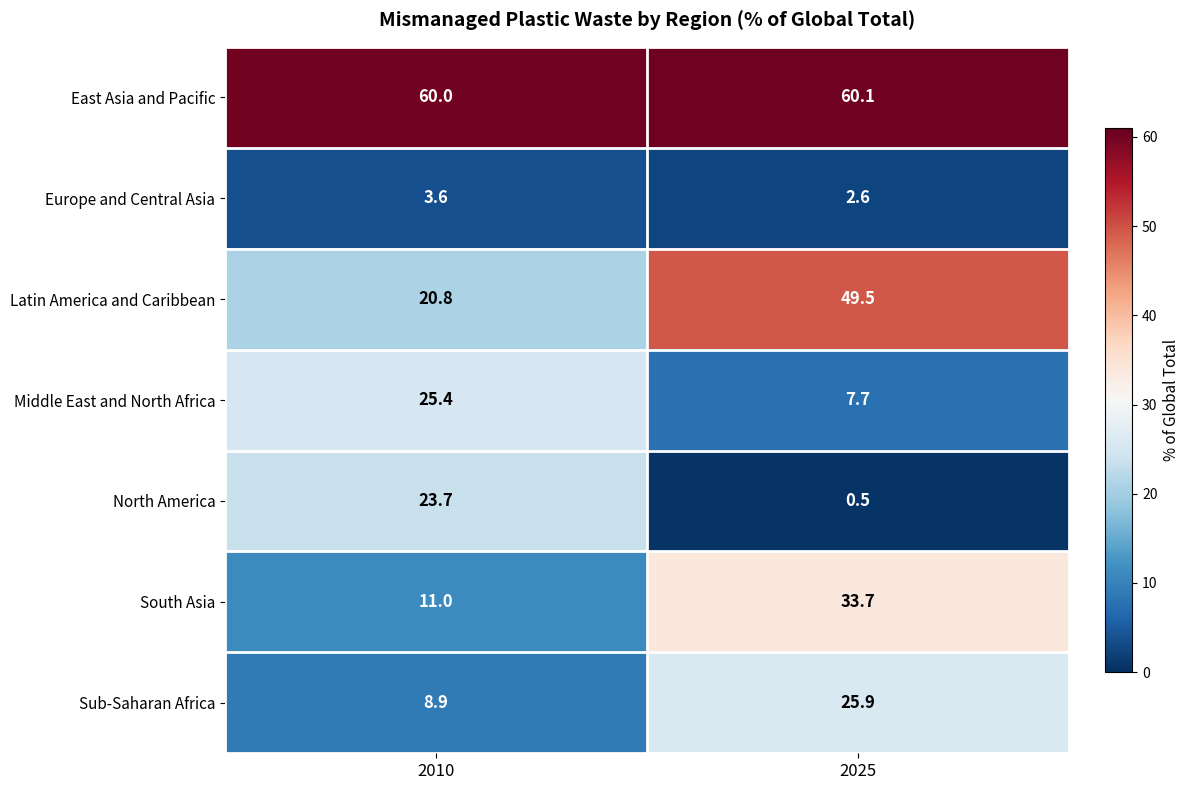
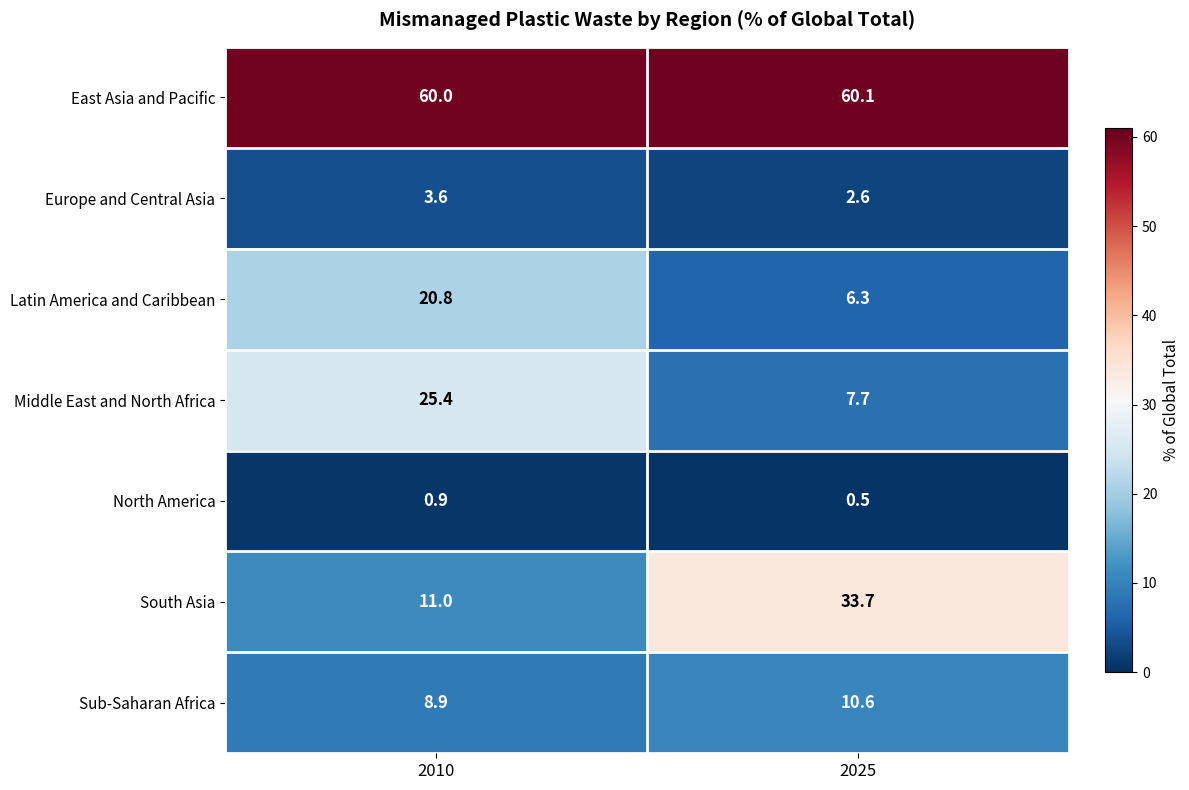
  {
    "East Asia and Pacific": {
      "2010": 60.0,
      "2025": 60.1
    },
    "Europe and Central Asia": {
      "2010": 3.6,
      "2025": 2.6
    },
    "Latin America and Caribbean": {
      "2010": 20.8,
-     "2025": 49.5
+     "2025": 6.3
    },
    "Middle East and North Africa": {
      "2010": 25.4,
      "2025": 7.7
    },
    "North America": {
-     "2010": 23.7,
+     "2010": 0.9,
      "2025": 0.5
    },
    "South Asia": {
      "2010": 11.0,
      "2025": 33.7
    },
    "Sub-Saharan Africa": {
      "2010": 8.9,
-     "2025": 25.9
+     "2025": 10.6
    }
  }
